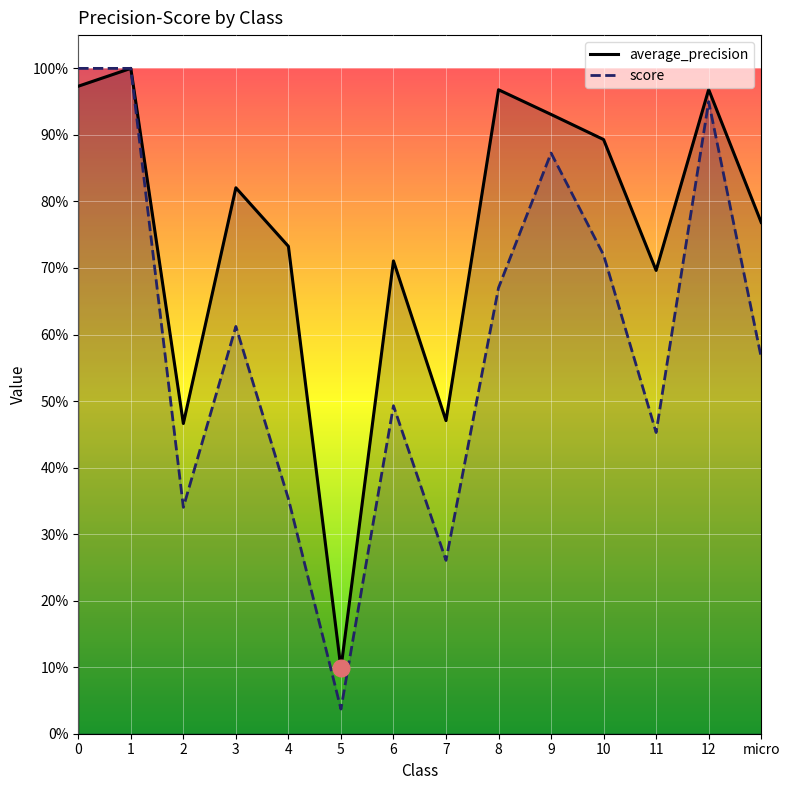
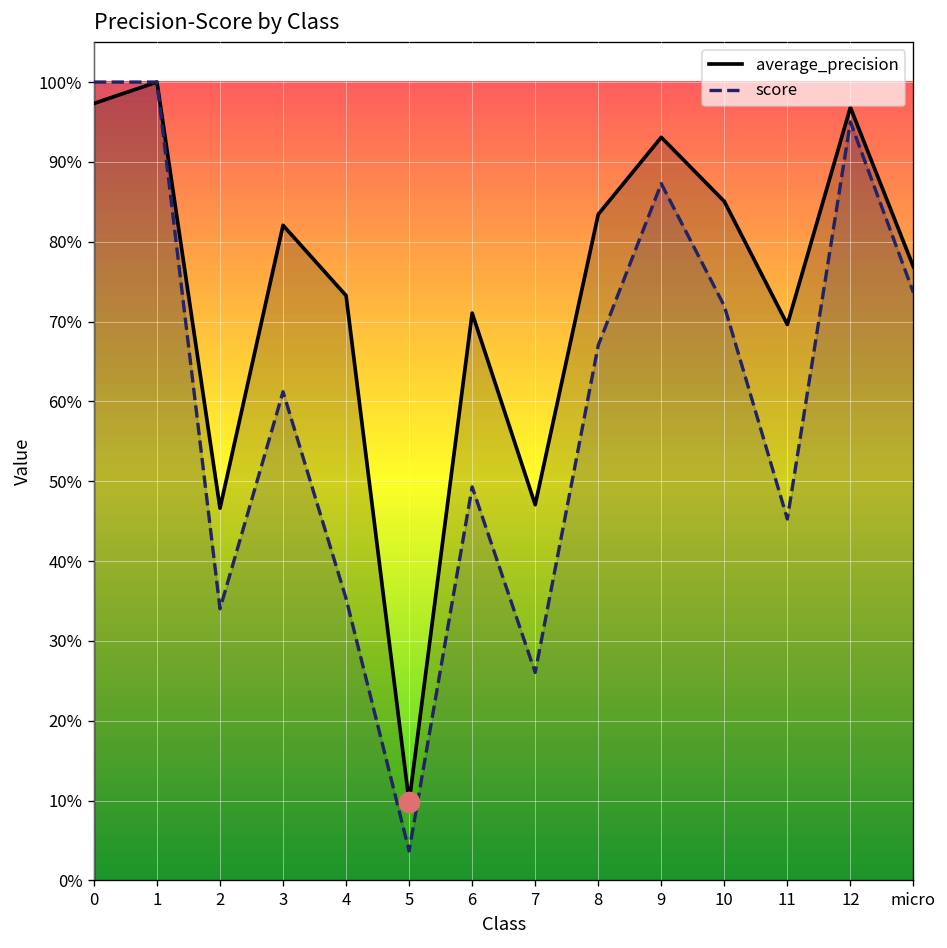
  {
    "average_precision": {
      "0": "97%",
      "2": "47%",
      "3": "82%",
      "4": "73%",
      "6": "71%",
      "7": "47%",
-     "8": "97%",
+     "8": "83%",
      "9": "93%",
-     "10": "89%",
+     "10": "85%",
      "11": "70%",
      "12": "97%",
      "micro": "77%"
    },
    "score": {
      "0": "100%",
      "2": "34%",
      "3": "61%",
      "4": "35%",
      "5": "4%",
      "6": "49%",
      "7": "26%",
      "8": "67%",
      "9": "87%",
      "10": "72%",
      "11": "45%",
      "12": "95%",
-     "micro": "57%"
+     "micro": "74%"
    }
  }
